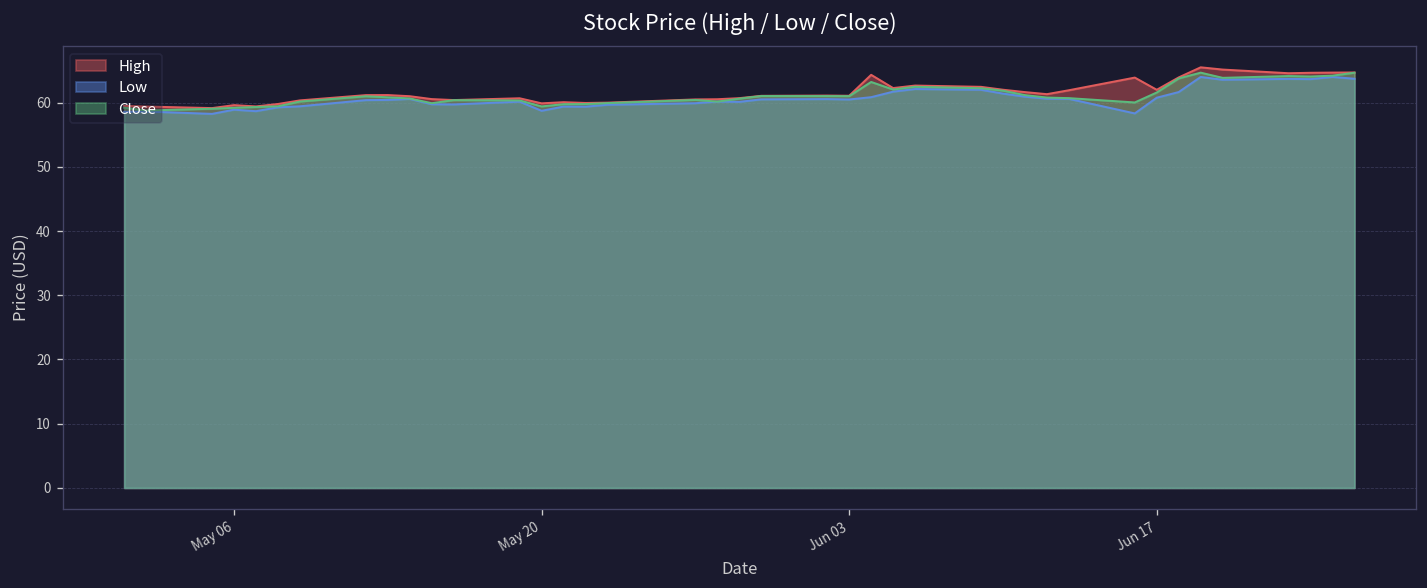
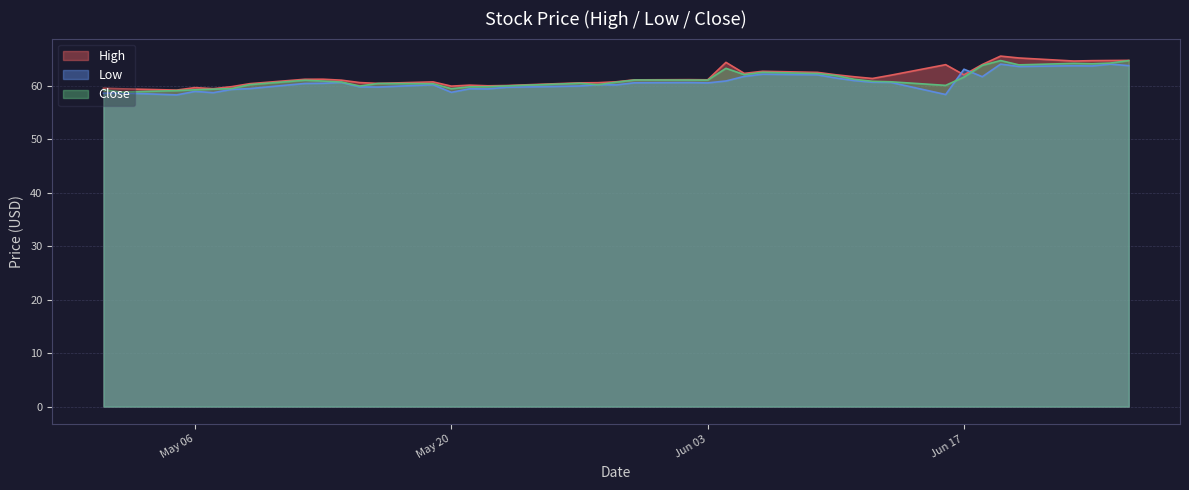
  {
    "High": {
      "May 20": 60
    },
    "Low": {
      "May 20": 59,
      "Jun 03": 60,
-     "Jun 17": 61
+     "Jun 17": 63
    },
    "Close": {
      "May 20": 59
    }
  }
